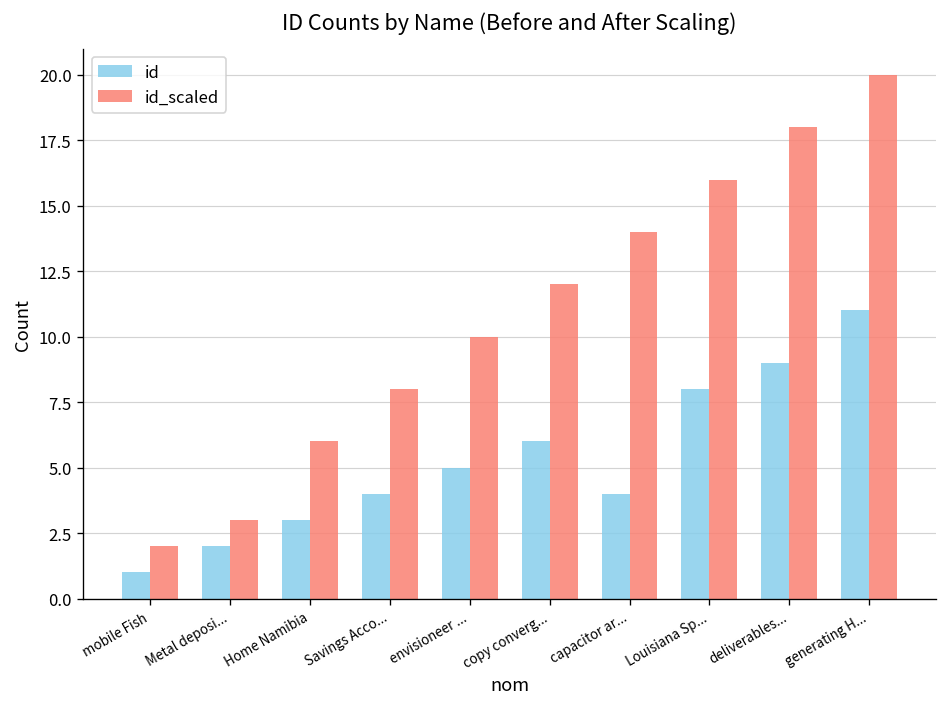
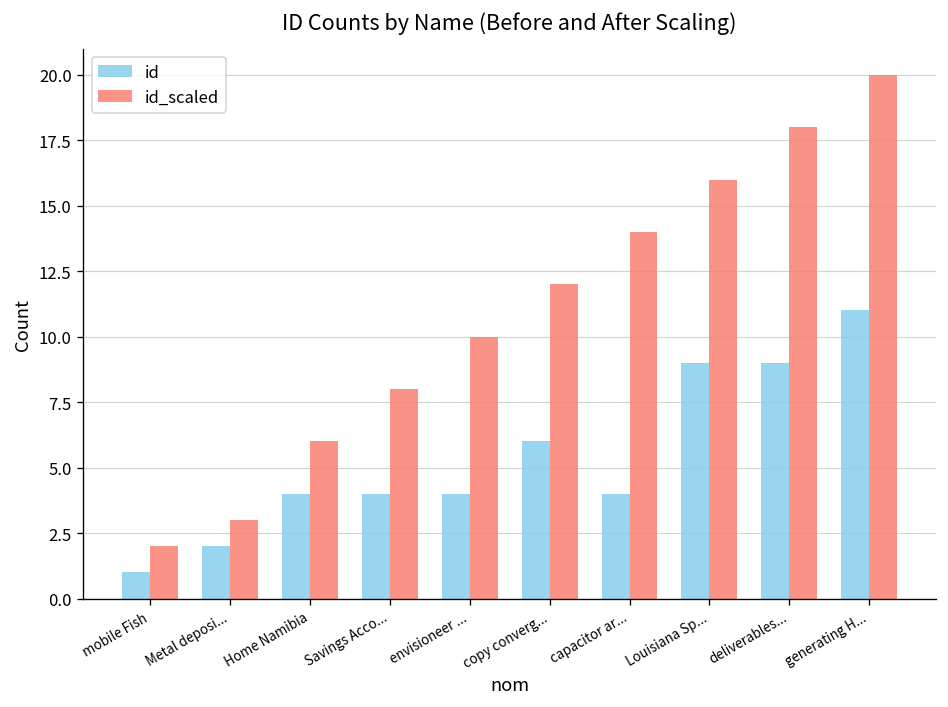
  {
    "id": {
      "mobile Fish": 1,
      "Metal deposi...": 2,
-     "Home Namibia": 3,
+     "Home Namibia": 4,
      "Savings Acco...": 4,
-     "envisioneer ...": 5,
+     "envisioneer ...": 4,
      "copy converg...": 6,
      "capacitor ar...": 4,
-     "Louisiana Sp...": 8,
+     "Louisiana Sp...": 9,
      "deliverables...": 9,
      "generating H...": 11
    },
    "id_scaled": {
      "mobile Fish": 2,
      "Metal deposi...": 3,
      "Home Namibia": 6,
      "Savings Acco...": 8,
      "envisioneer ...": 10,
      "copy converg...": 12,
      "capacitor ar...": 14,
      "Louisiana Sp...": 16,
      "deliverables...": 18,
      "generating H...": 20
    }
  }
